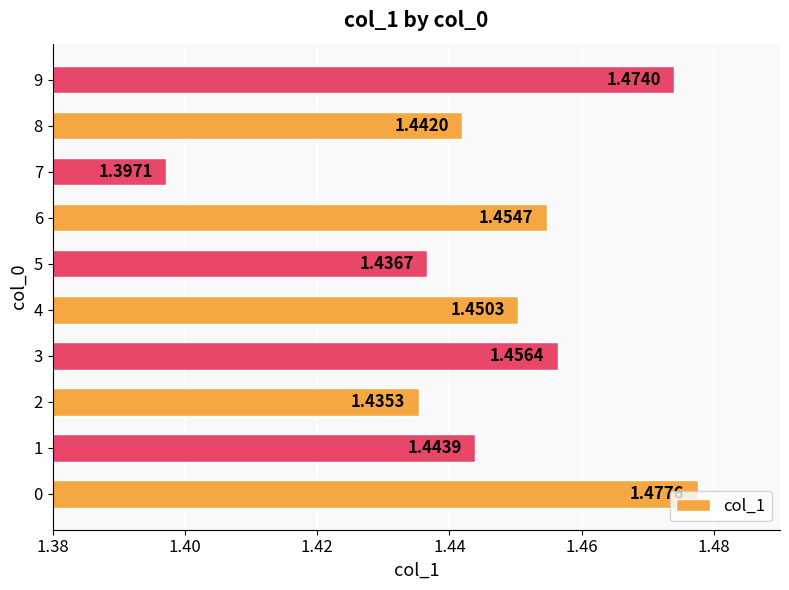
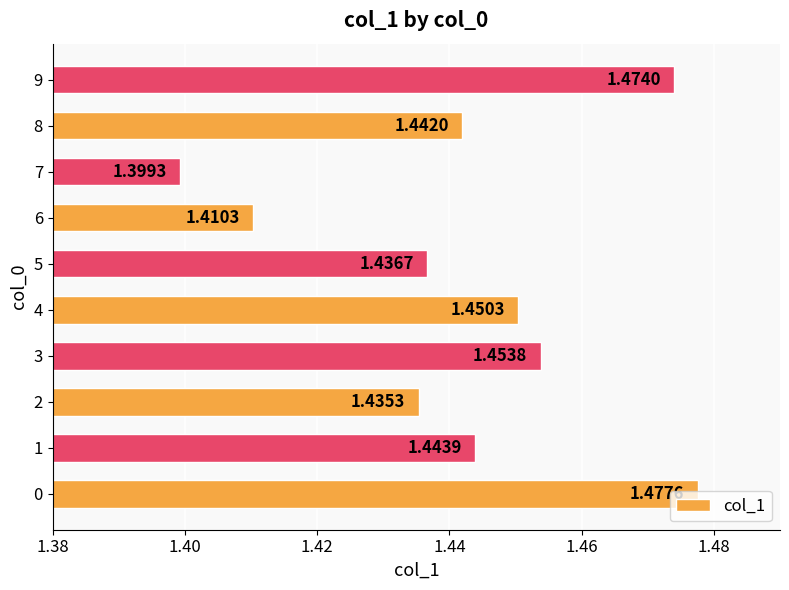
  {
    "9": 1.4740,
    "8": 1.4420,
-   "7": 1.3971,
-   "6": 1.4547,
+   "7": 1.3993,
+   "6": 1.4103,
    "5": 1.4367,
    "4": 1.4503,
-   "3": 1.4564,
+   "3": 1.4538,
    "2": 1.4353,
    "1": 1.4439
  }
